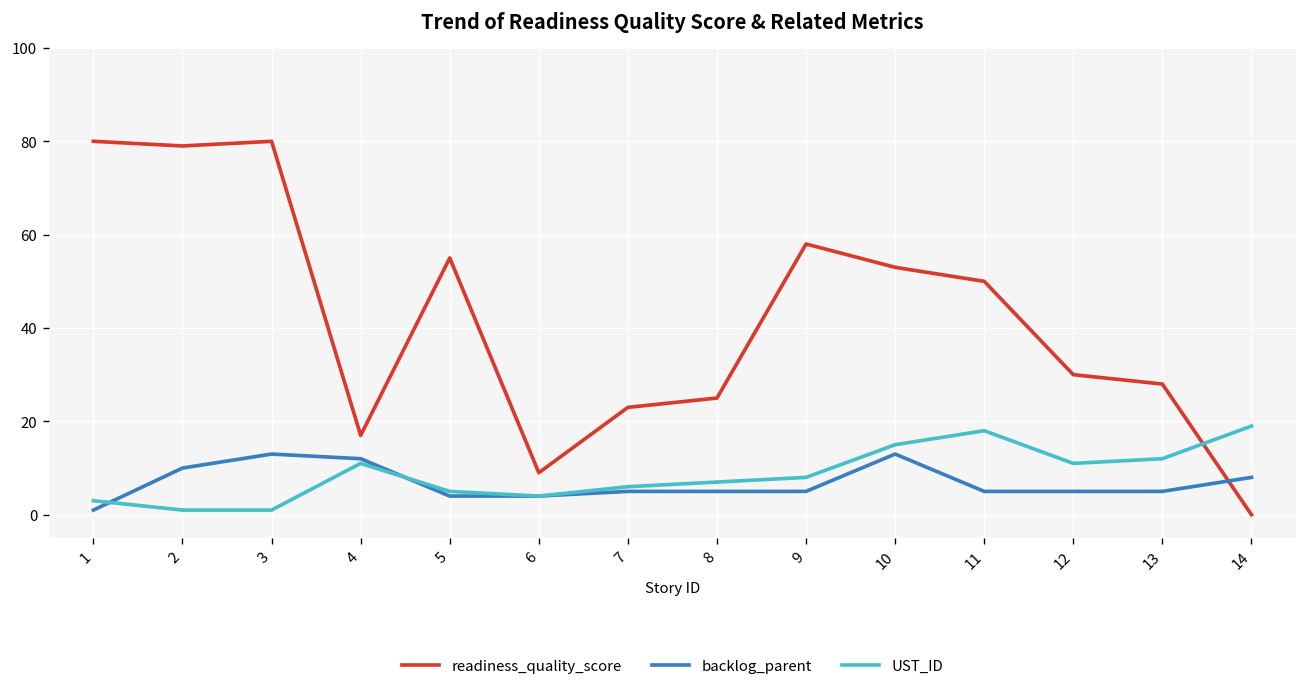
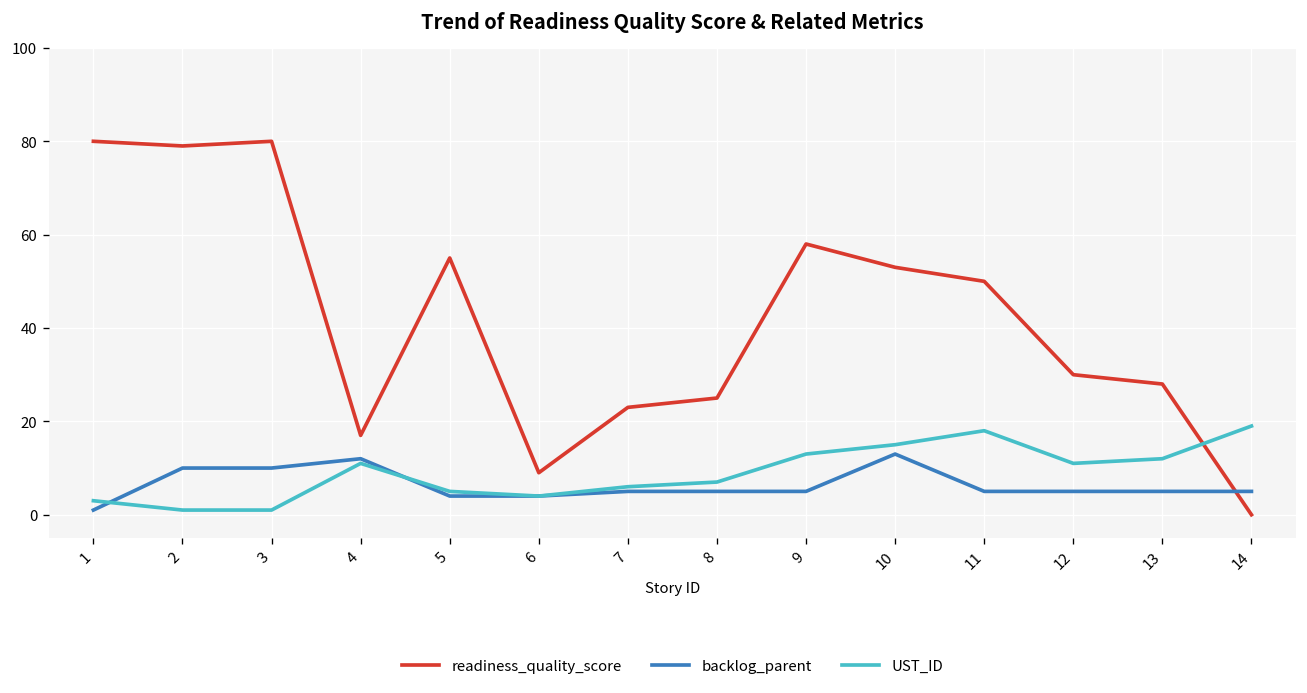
  {
    "readiness_quality_score": {
      "1": 80,
      "2": 79,
      "3": 80,
      "4": 17,
      "5": 55,
      "6": 9,
      "7": 23,
      "8": 25,
      "9": 58,
      "10": 53,
      "11": 50,
      "12": 30,
      "13": 28,
      "14": 0
    },
    "backlog_parent": {
      "1": 1,
      "2": 10,
-     "3": 13,
+     "3": 10,
      "4": 12,
      "5": 4,
      "7": 5,
      "8": 5,
      "9": 5,
      "10": 13,
      "11": 5,
      "12": 5,
      "13": 5,
-     "14": 8
+     "14": 5
    },
    "UST_ID": {
      "1": 3,
      "2": 1,
      "3": 1,
      "4": 11,
      "5": 5,
      "7": 6,
      "8": 7,
-     "9": 8,
+     "9": 13,
      "10": 15,
      "11": 18,
      "12": 11,
      "13": 12,
      "14": 19
    }
  }
